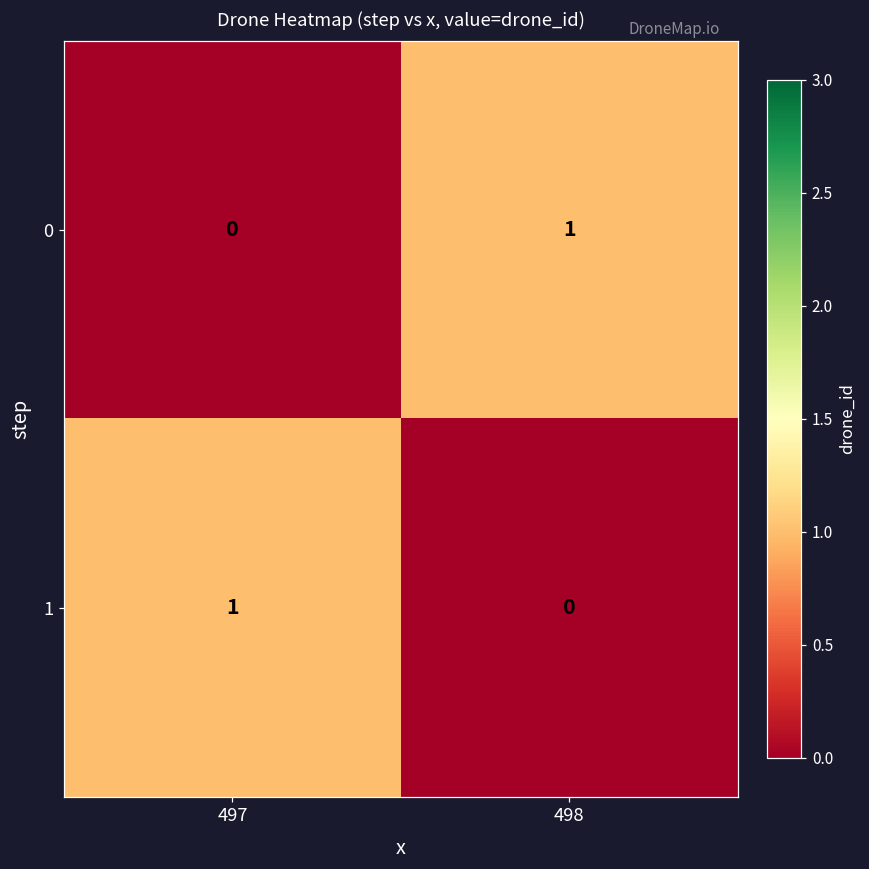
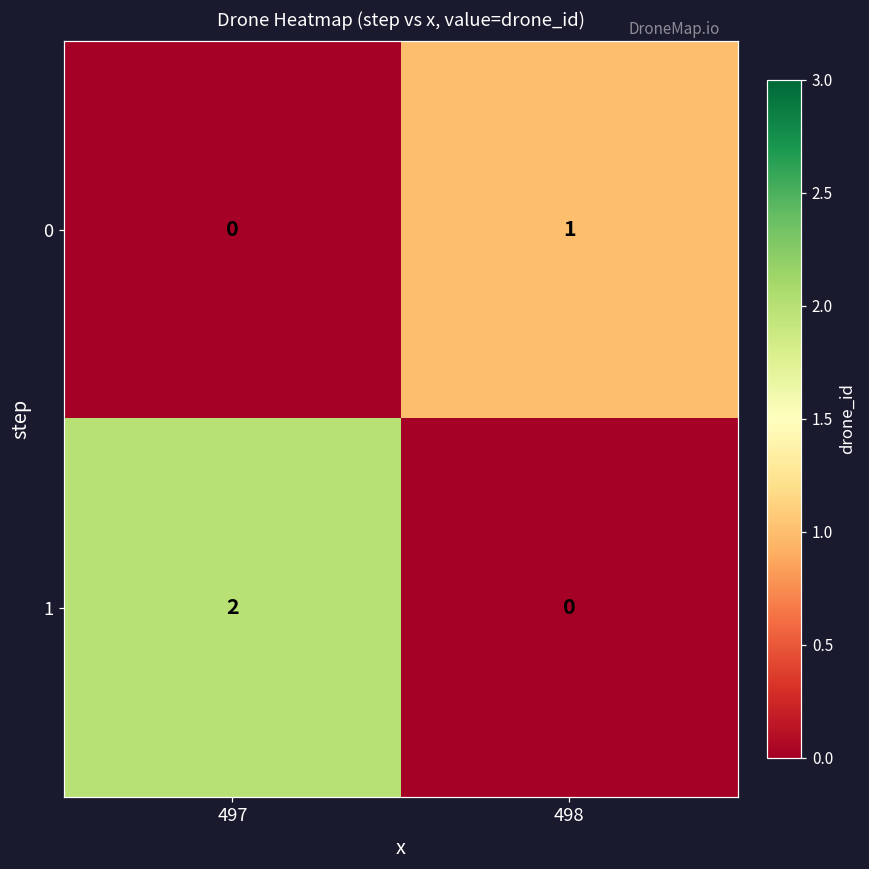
  {
    "0": {
      "497": 0,
      "498": 1
    },
    "1": {
-     "497": 1,
+     "497": 2,
      "498": 0
    }
  }
